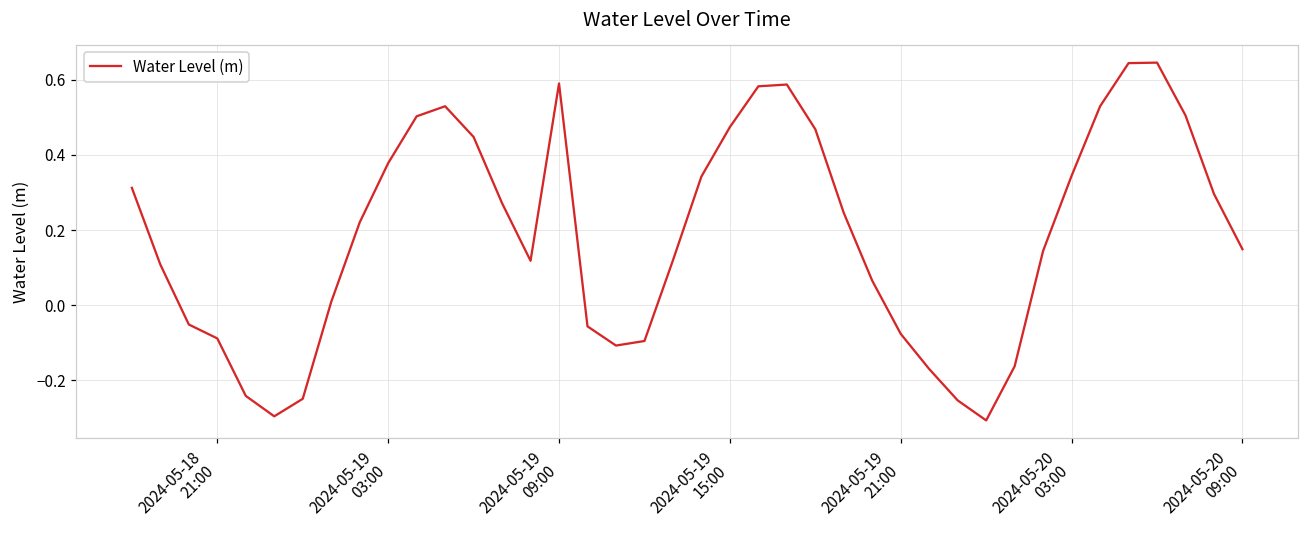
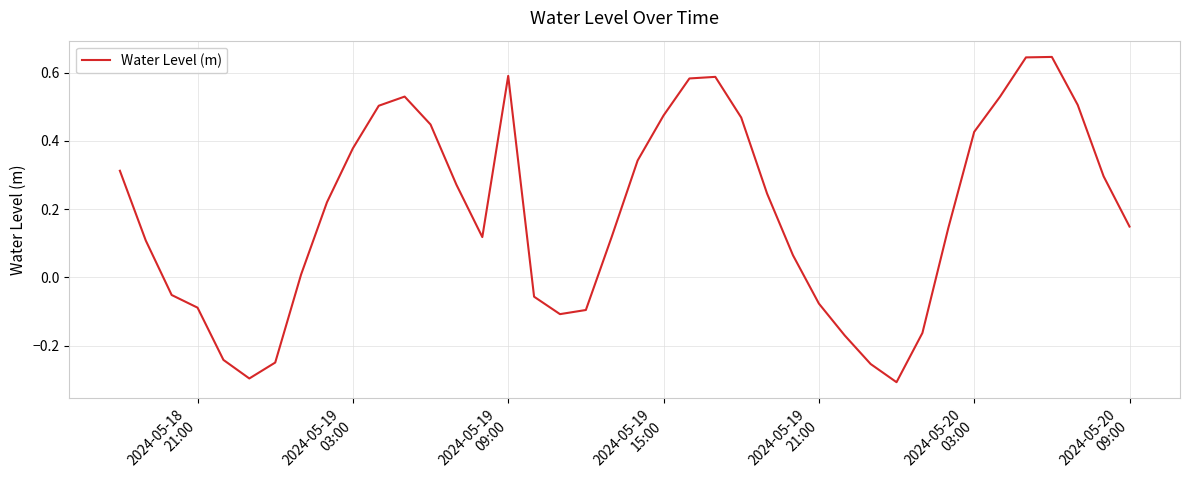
  {
    "2024-05-18 21:00": -0.09,
    "2024-05-19 03:00": 0.38,
    "2024-05-19 09:00": 0.59,
    "2024-05-19 15:00": 0.47,
    "2024-05-19 21:00": -0.08,
-   "2024-05-20 03:00": 0.34,
+   "2024-05-20 03:00": 0.43,
    "2024-05-20 09:00": 0.15
  }
